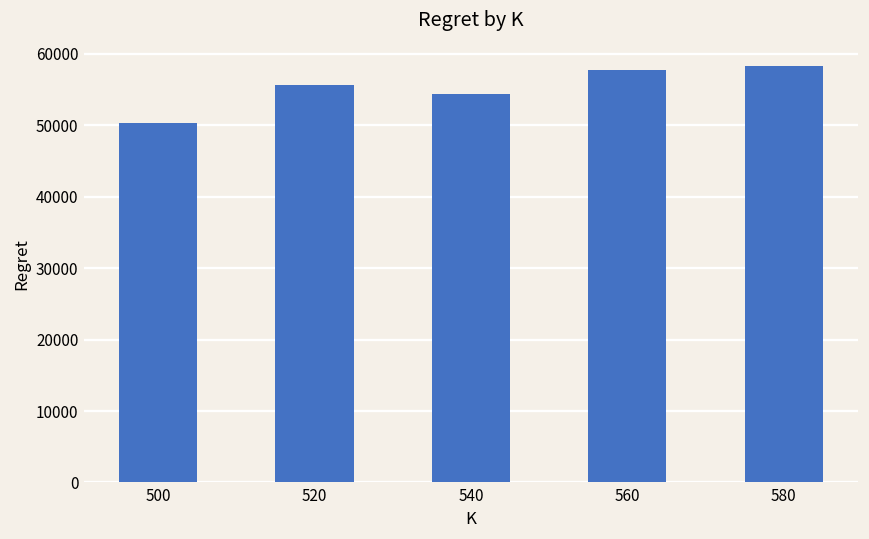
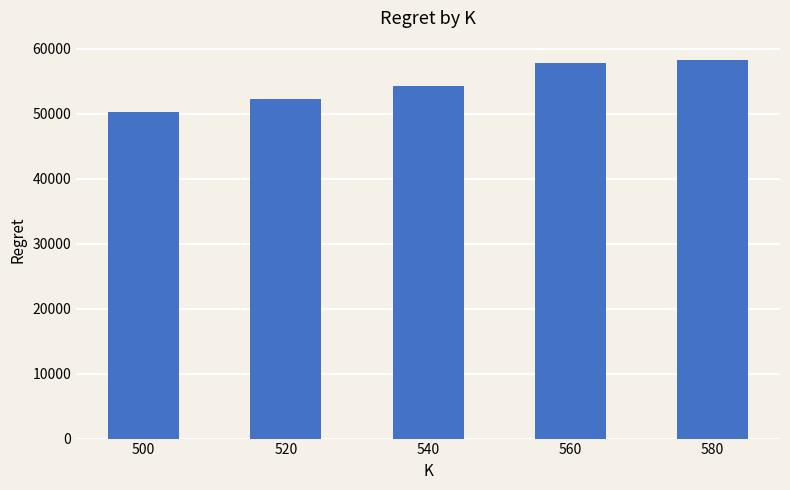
  {
    "500": 50000,
-   "520": 56000,
+   "520": 52000,
    "540": 54000,
    "560": 58000,
    "580": 58000
  }
